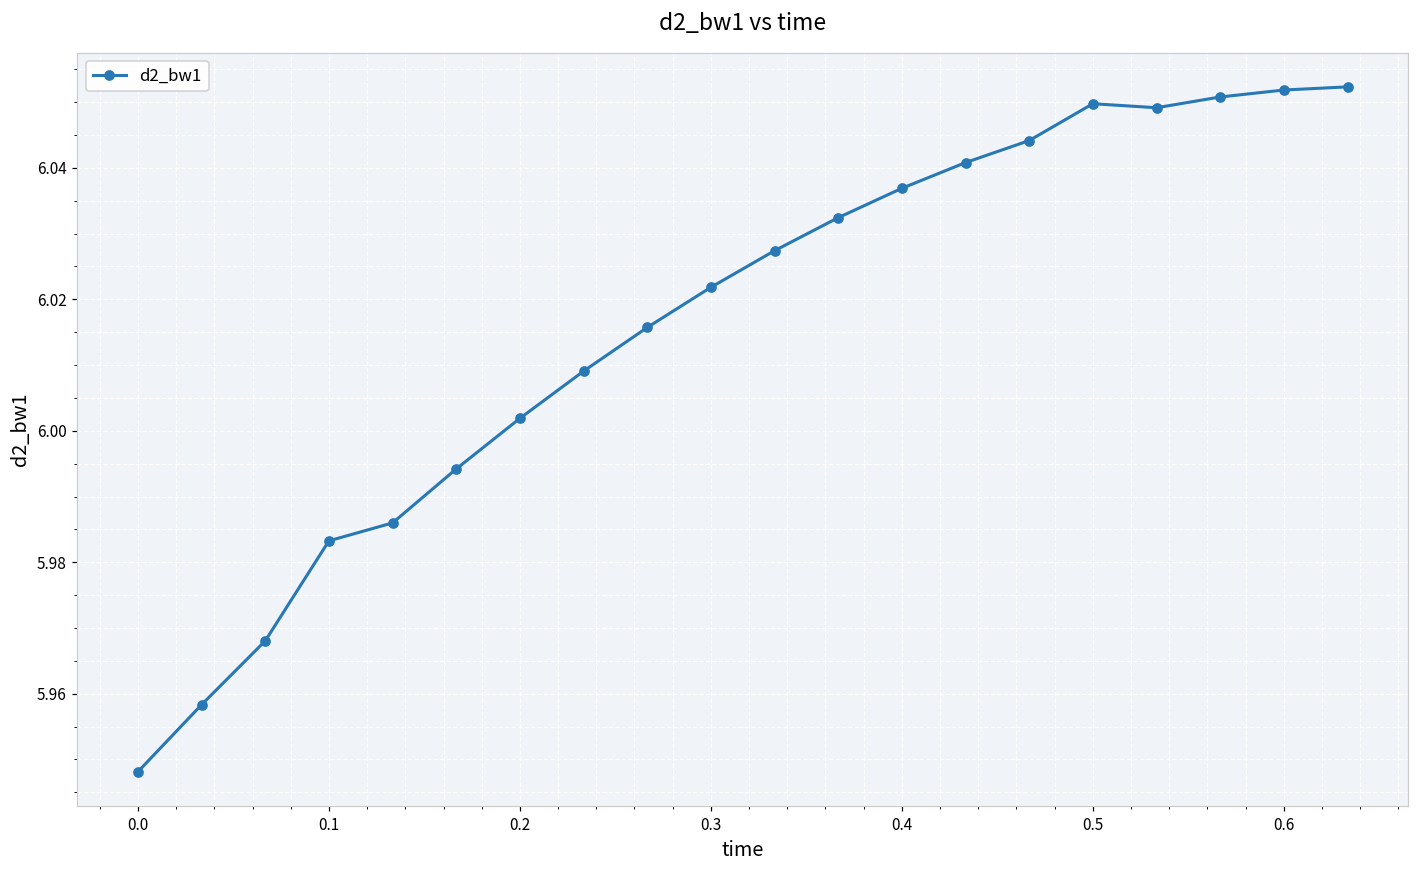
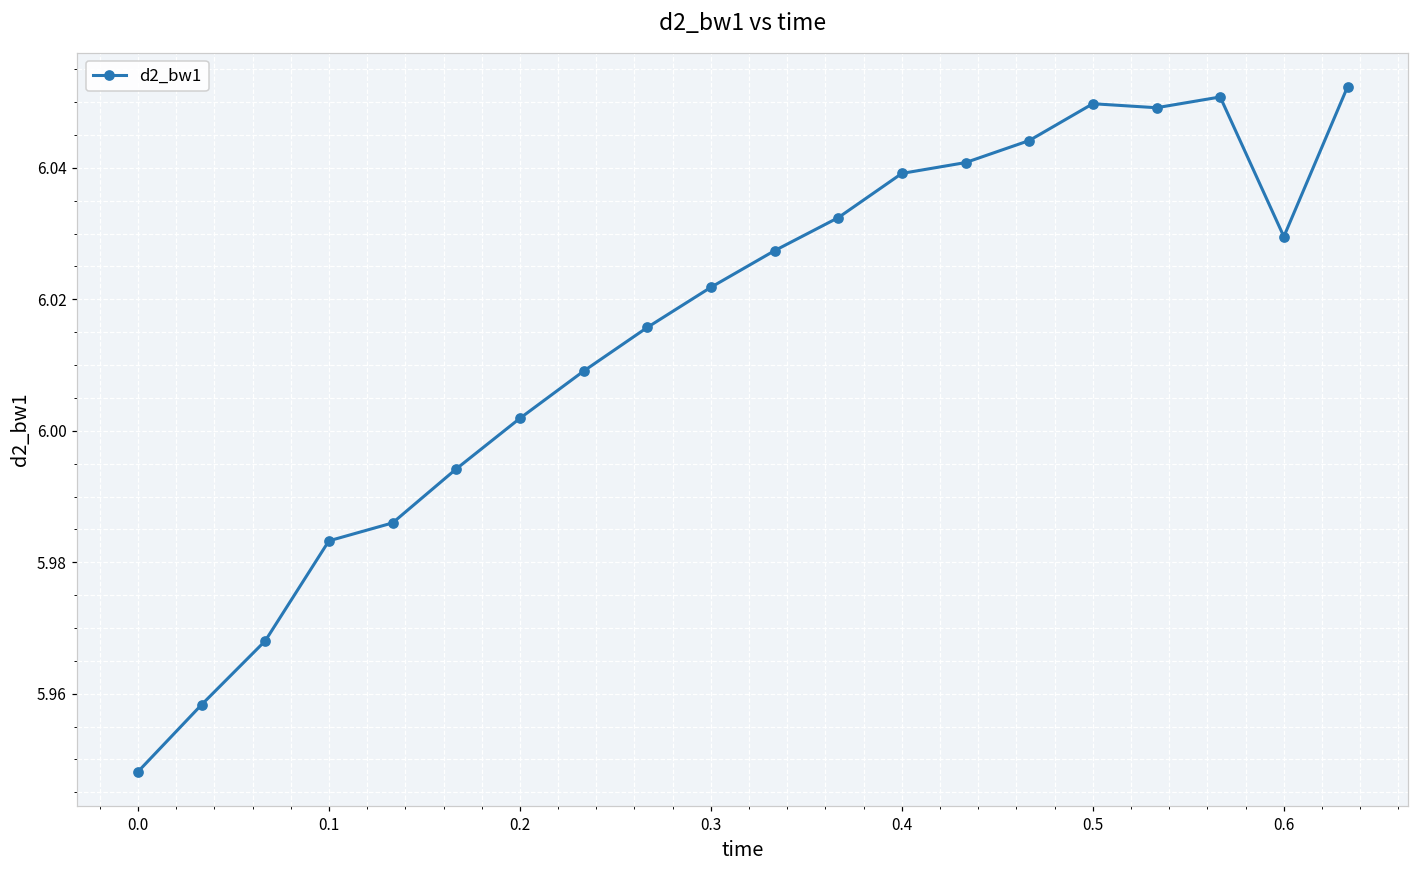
  {
    "0.0": 5.948,
    "0.1": 5.983,
    "0.2": 6.002,
    "0.3": 6.022,
-   "0.4": 6.037,
+   "0.4": 6.039,
    "0.5": 6.050,
-   "0.6": 6.052
+   "0.6": 6.030
  }
